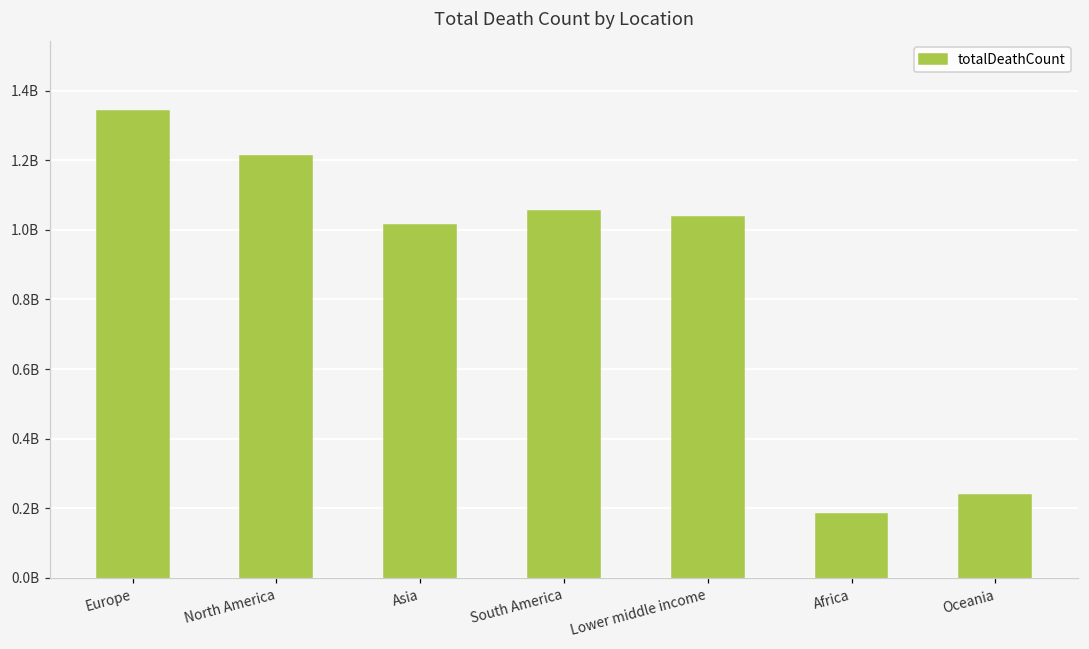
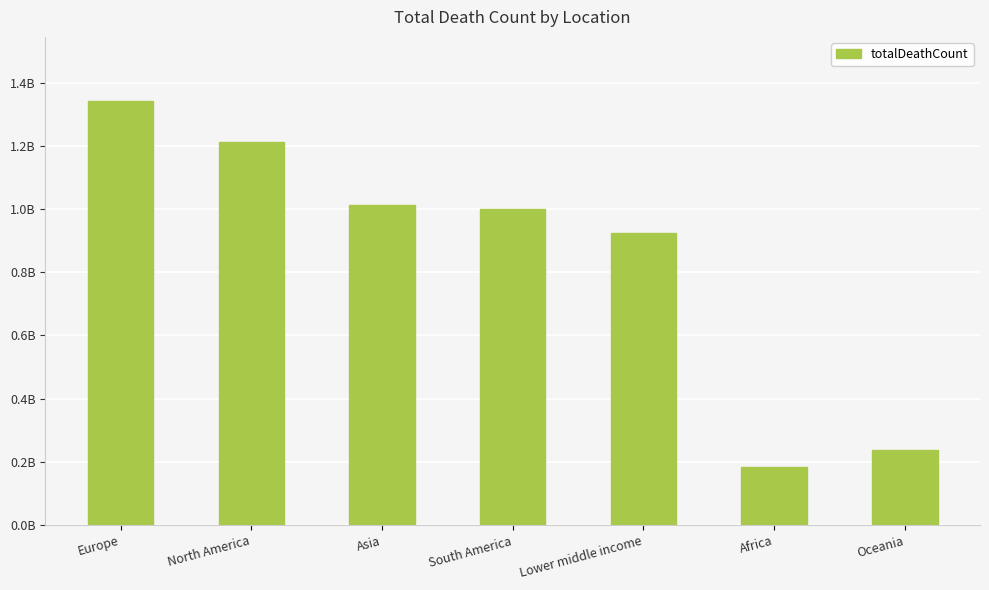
  {
    "Europe": 1340000000,
    "North America": 1210000000,
    "Asia": 1010000000,
-   "South America": 1060000000,
-   "Lower middle income": 1040000000,
+   "South America": 1000000000,
+   "Lower middle income": 920000000,
    "Africa": 180000000,
    "Oceania": 240000000
  }
